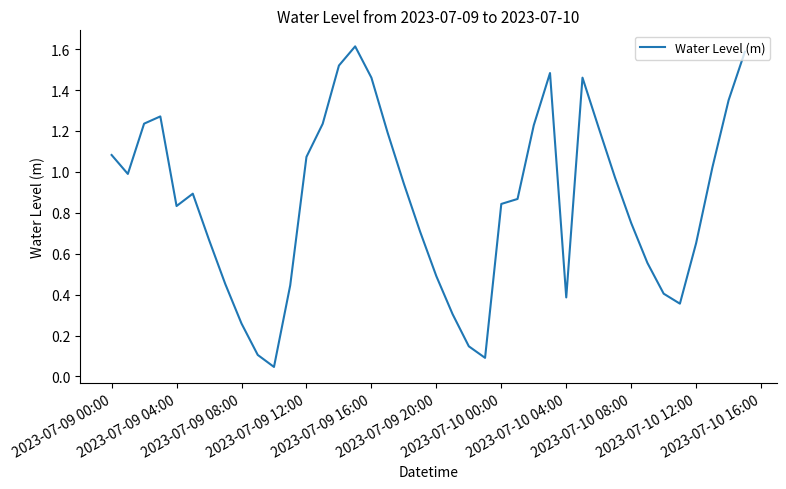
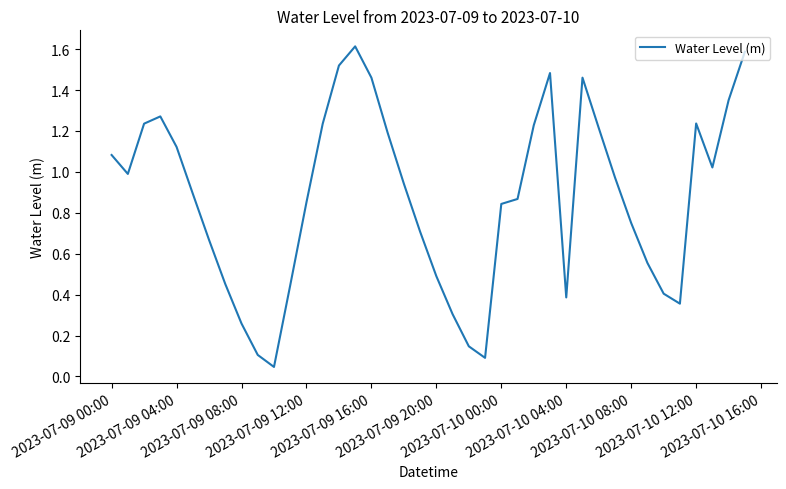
  {
    "2023-07-09 00:00": 1.08,
-   "2023-07-09 04:00": 0.83,
+   "2023-07-09 04:00": 1.12,
    "2023-07-09 08:00": 0.26,
-   "2023-07-09 12:00": 1.07,
+   "2023-07-09 12:00": 0.85,
    "2023-07-09 16:00": 1.46,
    "2023-07-09 20:00": 0.49,
    "2023-07-10 00:00": 0.84,
    "2023-07-10 04:00": 0.39,
    "2023-07-10 08:00": 0.75,
-   "2023-07-10 12:00": 0.65
+   "2023-07-10 12:00": 1.24
  }
